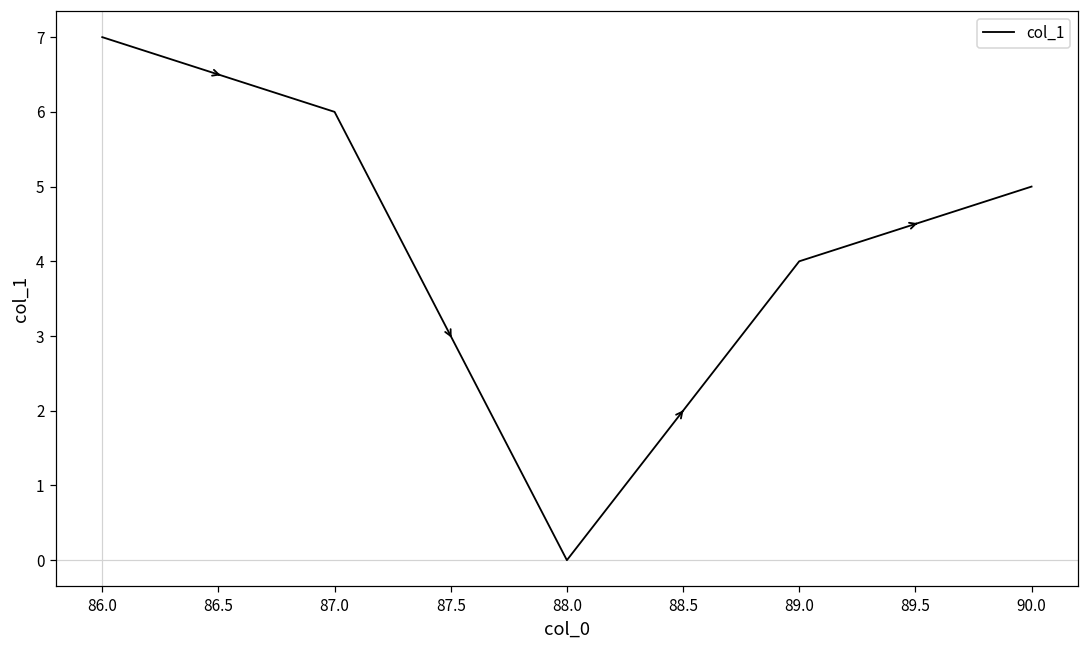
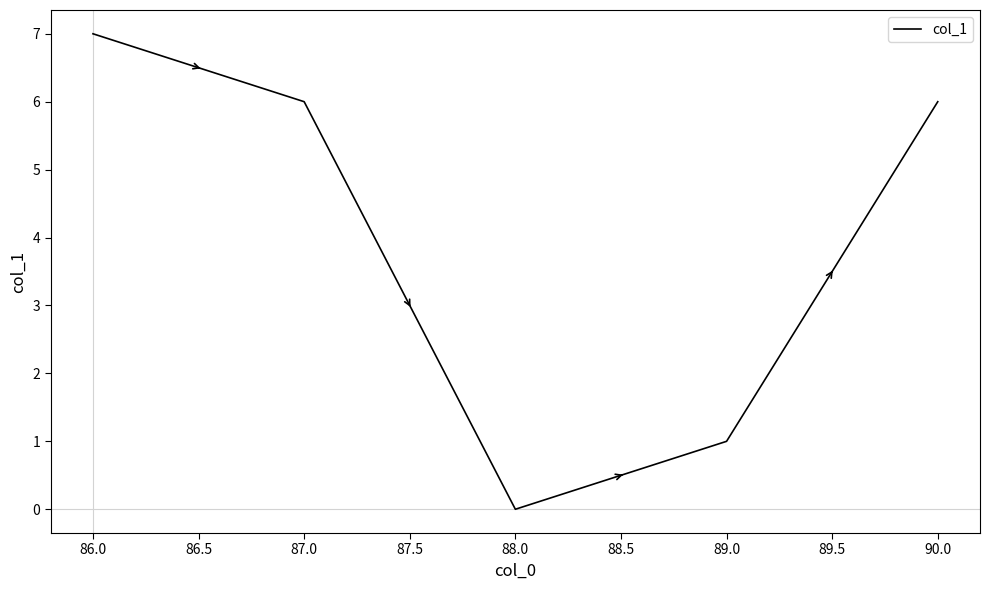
  {
    "86.0": 7,
    "87.0": 6,
    "88.0": 0,
-   "89.0": 4,
-   "90.0": 5
+   "89.0": 1,
+   "90.0": 6
  }
